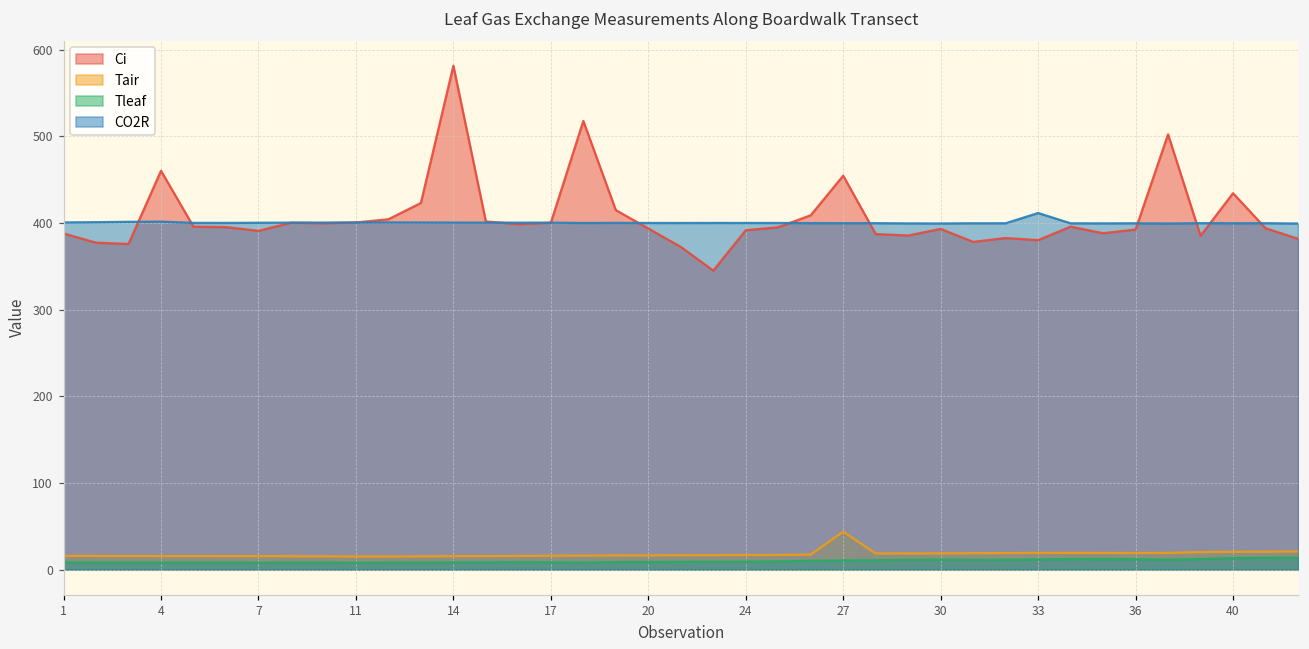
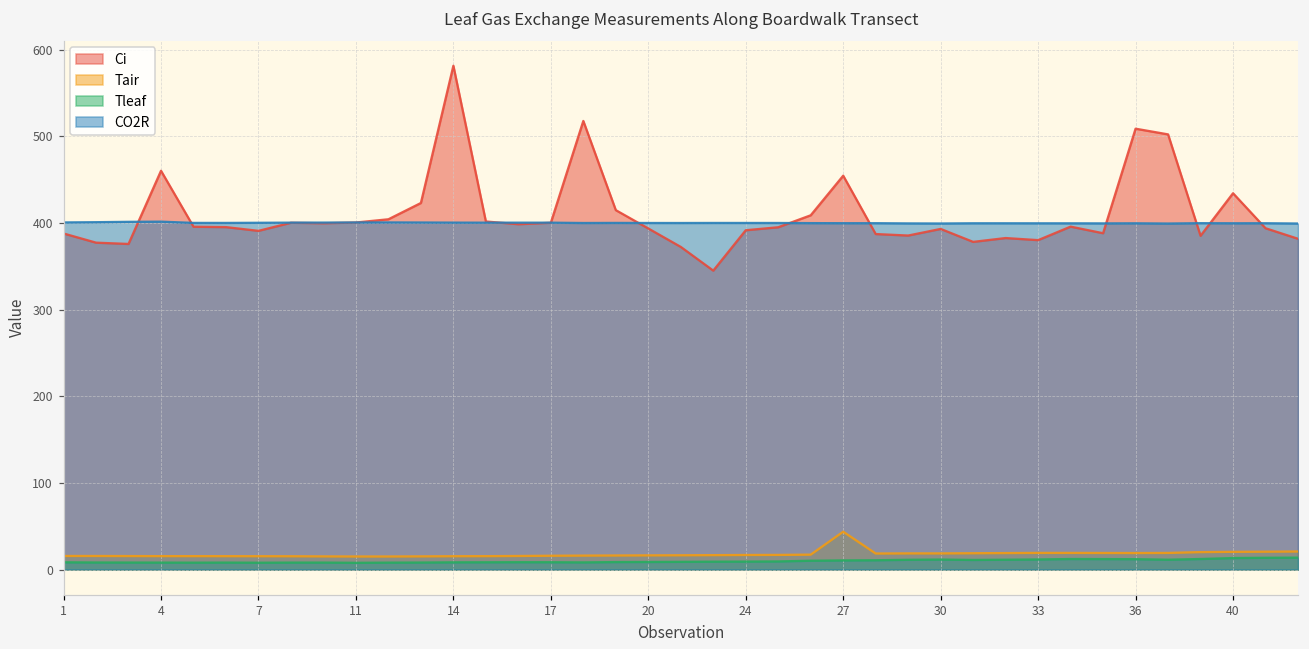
  {
    "Ci": {
      "24": 390,
      "27": 450,
      "30": 390,
      "33": 380,
-     "36": 390,
+     "36": 510,
      "40": 430
    },
    "Tair": {
      "24": 20,
      "27": 40,
      "30": 20,
      "33": 20,
      "36": 20,
      "40": 20
    },
    "Tleaf": {
      "24": 10,
      "27": 10,
      "30": 10,
      "33": 10,
      "36": 10,
      "40": 10
    },
    "CO2R": {
      "24": 400,
      "27": 400,
      "30": 400,
-     "33": 410,
+     "33": 400,
      "36": 400,
      "40": 400
    }
  }
